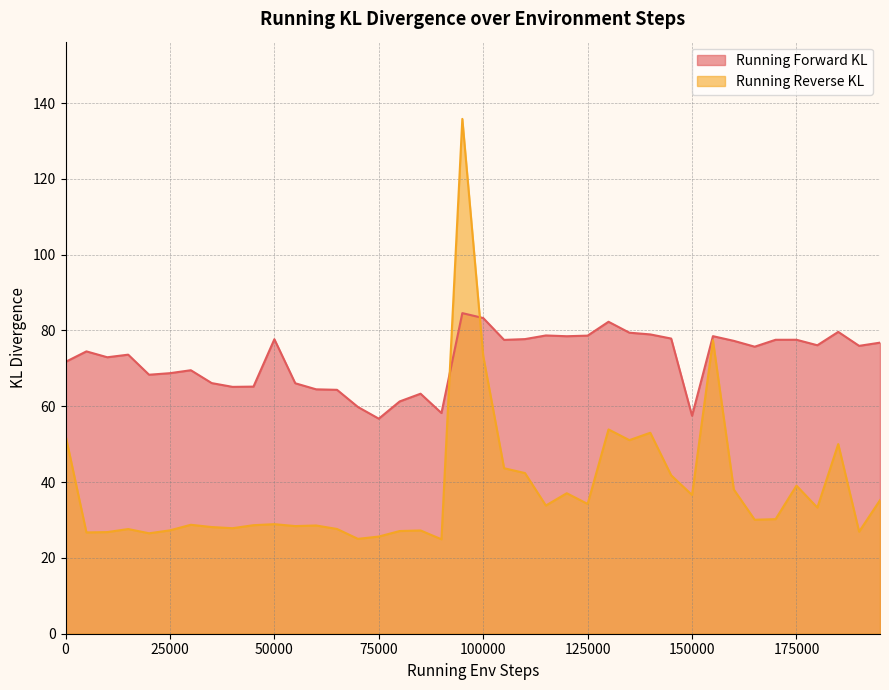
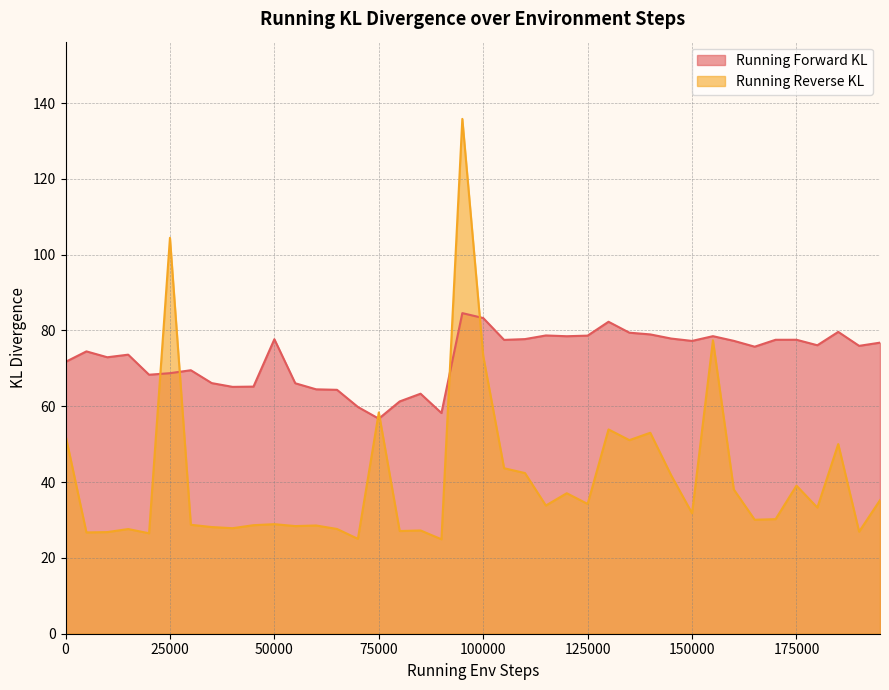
  {
    "Running Forward KL": {
      "0": 72,
      "25000": 69,
      "50000": 78,
      "75000": 57,
      "100000": 83,
      "125000": 79,
-     "150000": 57,
+     "150000": 77,
      "175000": 78
    },
    "Running Reverse KL": {
      "0": 52,
-     "25000": 27,
+     "25000": 104,
      "50000": 29,
-     "75000": 26,
+     "75000": 58,
      "100000": 73,
      "125000": 34,
-     "150000": 37,
+     "150000": 32,
      "175000": 39
    }
  }
